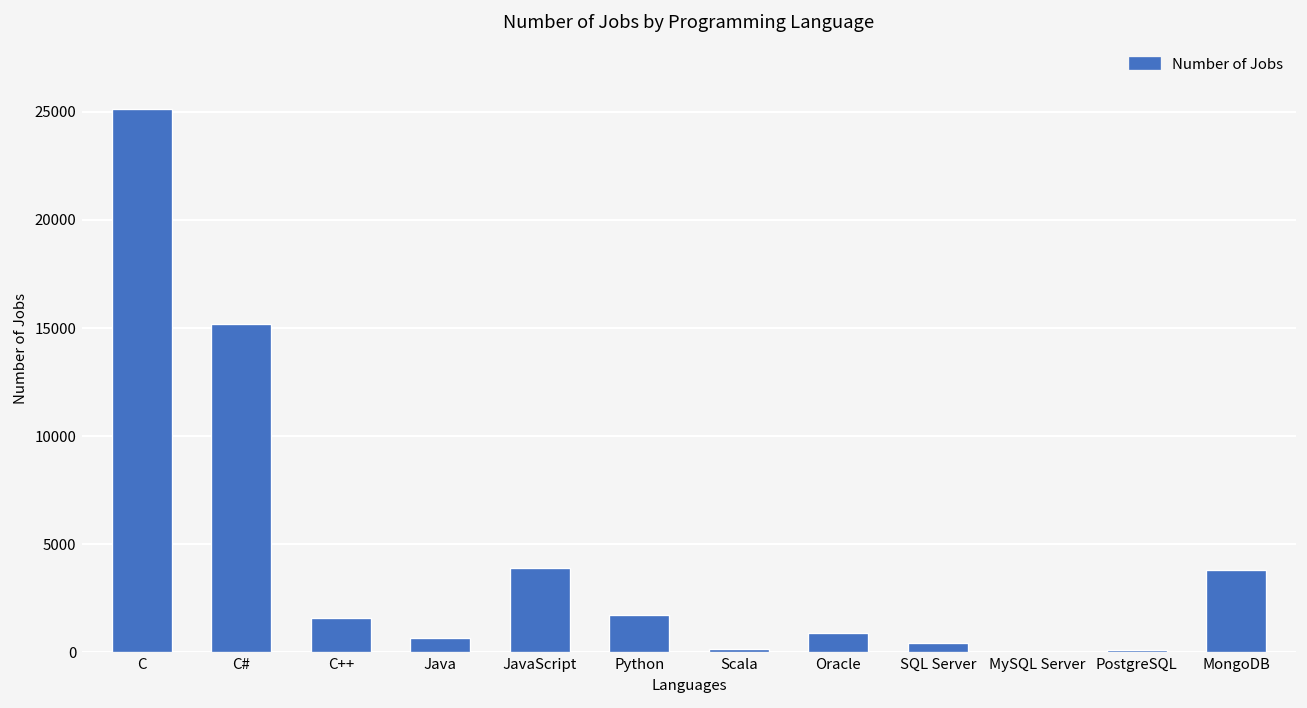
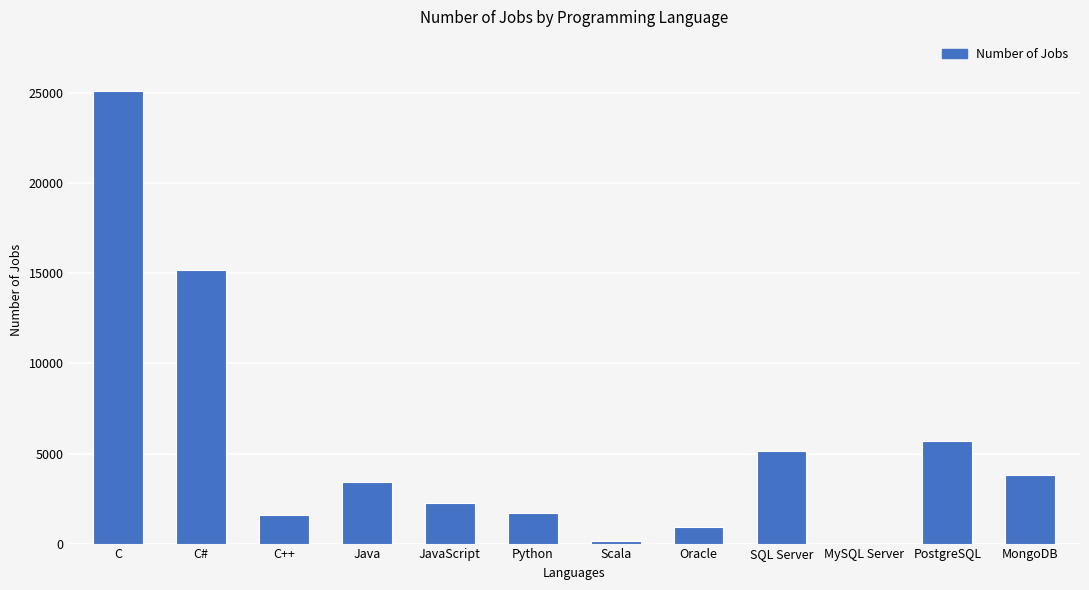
  {
    "C": 25100,
    "C#": 15200,
    "C++": 1600,
-   "Java": 700,
-   "JavaScript": 3900,
+   "Java": 3400,
+   "JavaScript": 2200,
    "Python": 1700,
    "Oracle": 900,
-   "SQL Server": 400,
+   "SQL Server": 5200,
    "MySQL Server": 0,
-   "PostgreSQL": 100,
+   "PostgreSQL": 5700,
    "MongoDB": 3800
  }
